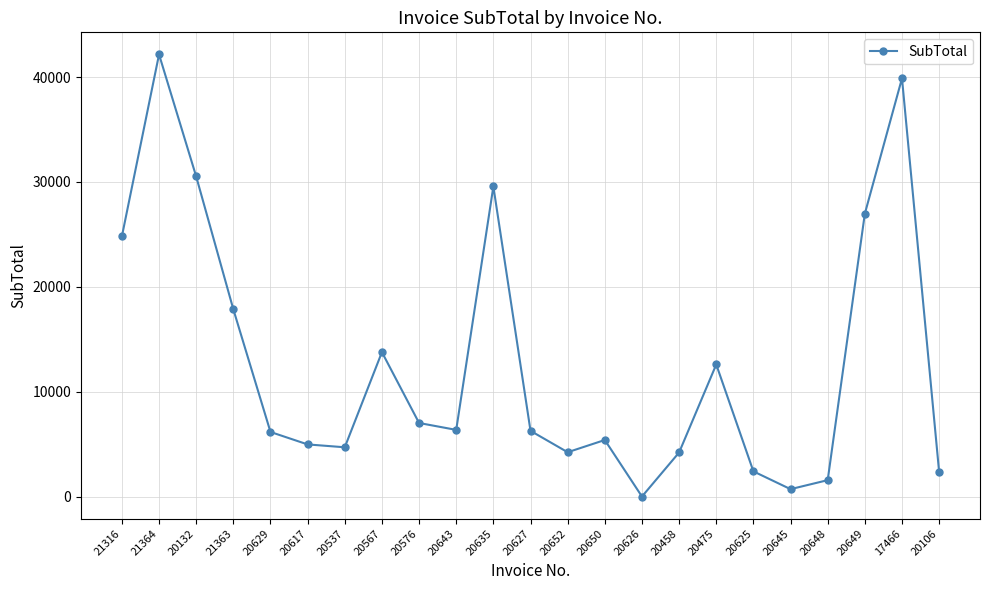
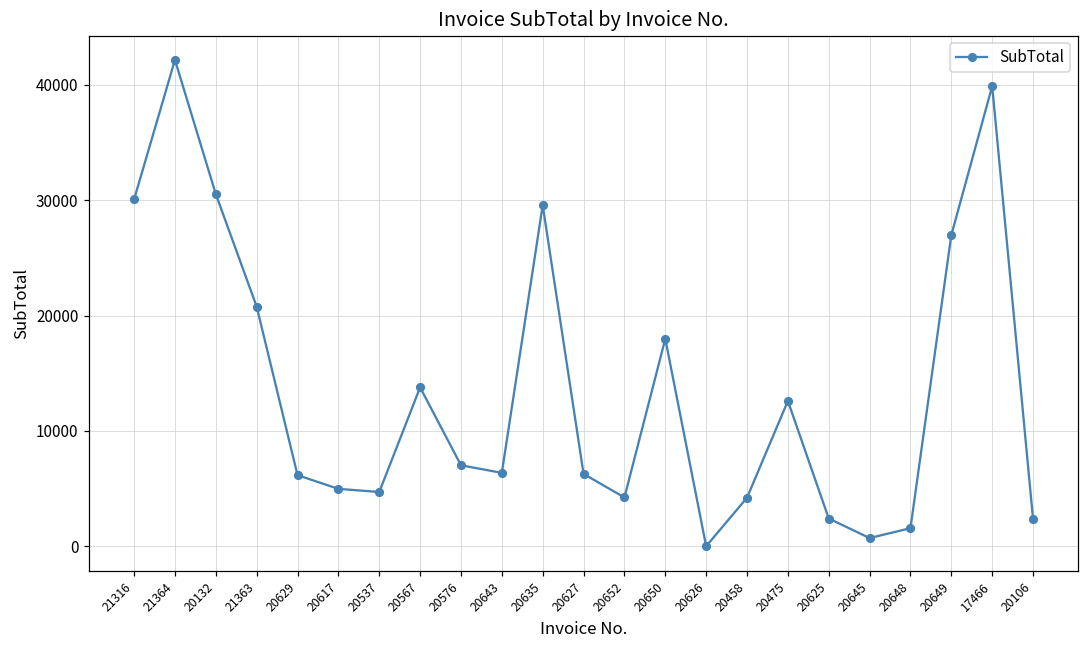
  {
-   "21316": 24800,
+   "21316": 30100,
    "21364": 42200,
    "20132": 30500,
-   "21363": 17900,
+   "21363": 20800,
    "20629": 6200,
    "20617": 5000,
    "20537": 4700,
    "20567": 13800,
    "20576": 7000,
    "20643": 6400,
    "20635": 29600,
    "20627": 6300,
    "20652": 4200,
-   "20650": 5400,
+   "20650": 18000,
    "20626": 0,
    "20458": 4200,
    "20475": 12600,
    "20625": 2400,
    "20645": 700,
    "20648": 1600,
    "20649": 27000,
    "17466": 39900,
    "20106": 2300
  }
